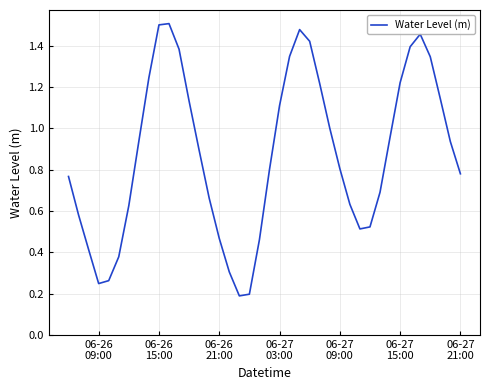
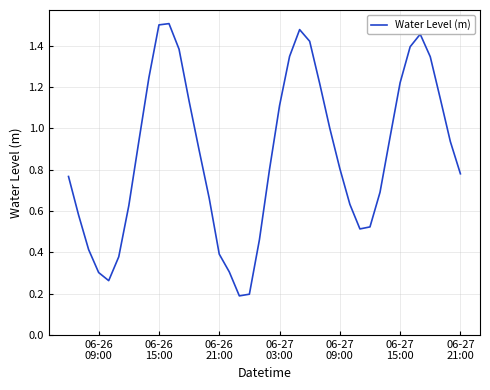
  {
-   "06-26 09:00": 0.25,
+   "06-26 09:00": 0.30,
    "06-26 15:00": 1.50,
-   "06-26 21:00": 0.47,
+   "06-26 21:00": 0.39,
    "06-27 03:00": 1.11,
    "06-27 09:00": 0.81,
    "06-27 15:00": 1.22,
    "06-27 21:00": 0.78
  }
